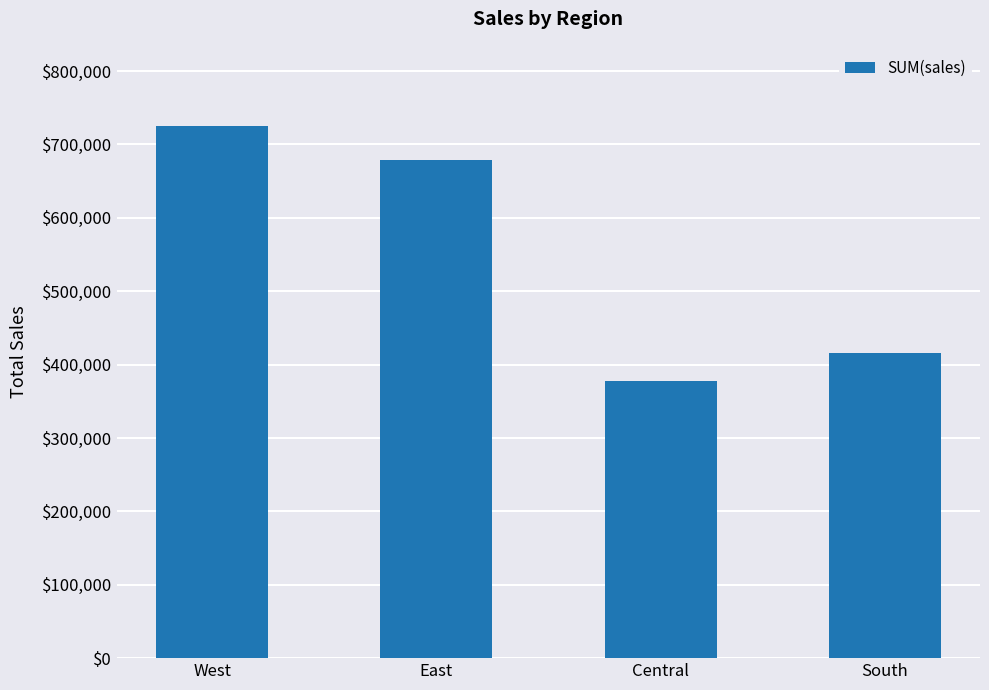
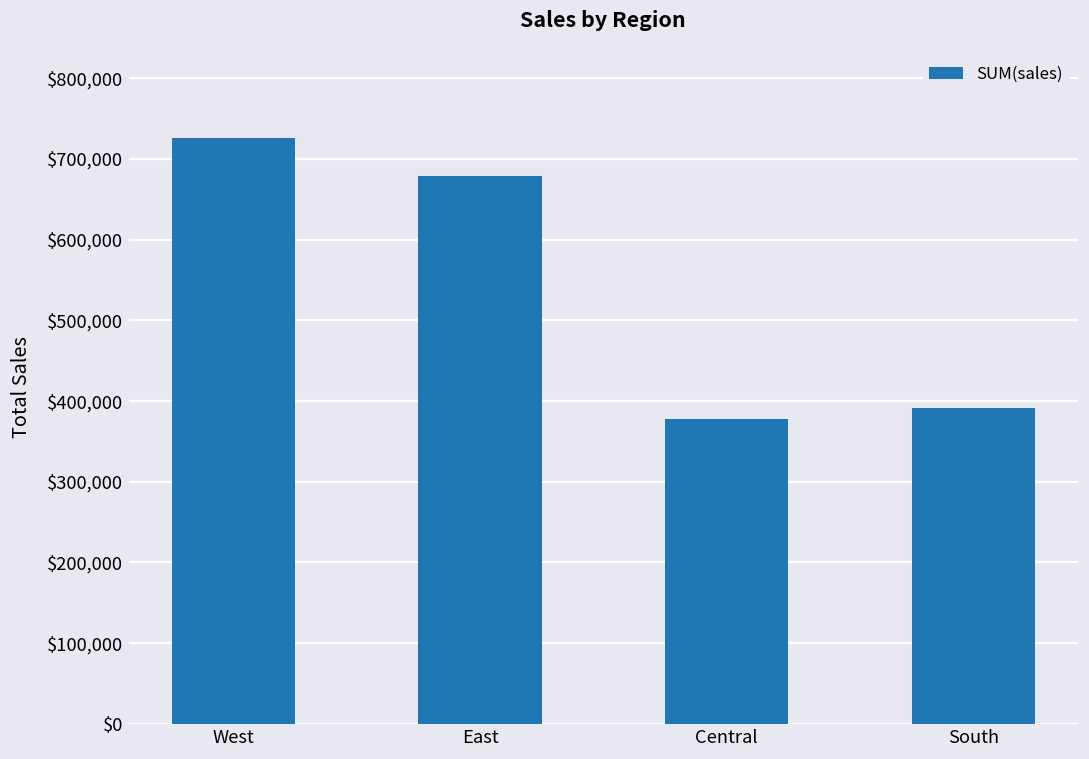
  {
    "West": "$730,000",
    "East": "$680,000",
    "Central": "$380,000",
-   "South": "$420,000"
+   "South": "$390,000"
  }
